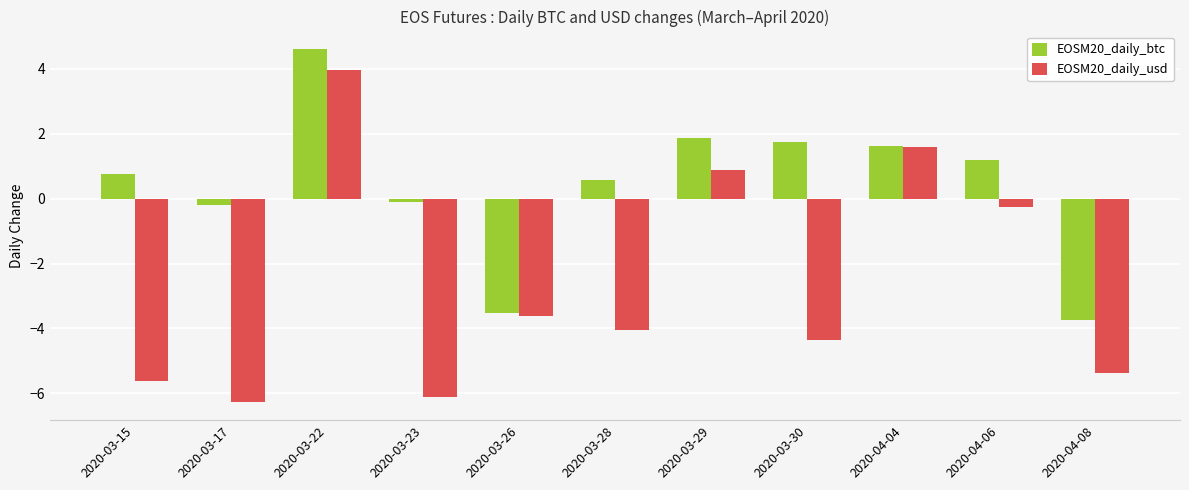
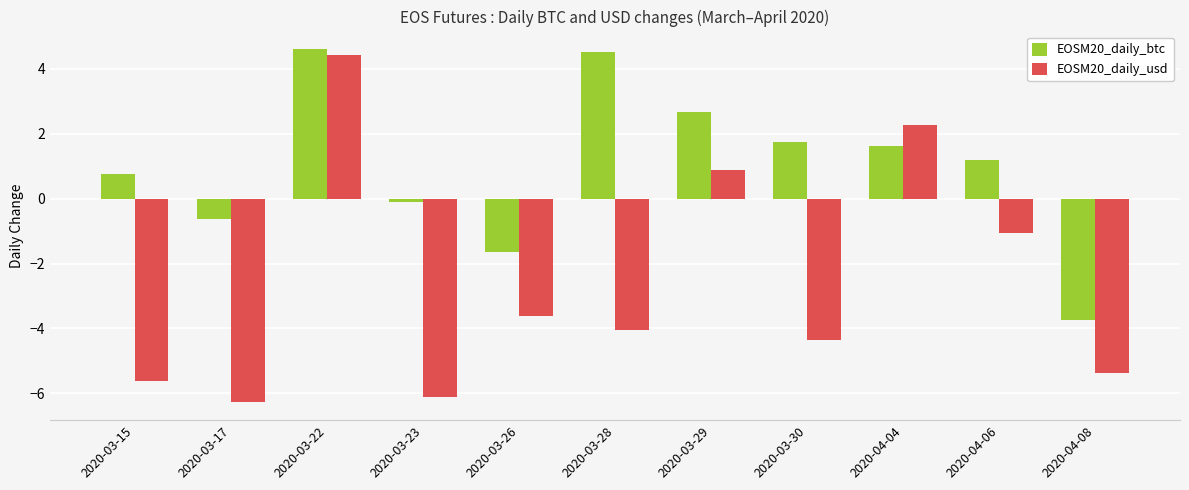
  {
    "EOSM20_daily_btc": {
      "2020-03-15": 0.8,
-     "2020-03-17": -0.2,
+     "2020-03-17": -0.6,
      "2020-03-22": 4.6,
      "2020-03-23": -0.1,
-     "2020-03-26": -3.5,
-     "2020-03-28": 0.6,
-     "2020-03-29": 1.9,
+     "2020-03-26": -1.6,
+     "2020-03-28": 4.5,
+     "2020-03-29": 2.7,
      "2020-03-30": 1.8,
      "2020-04-04": 1.6,
      "2020-04-06": 1.2,
      "2020-04-08": -3.7
    },
    "EOSM20_daily_usd": {
      "2020-03-15": -5.6,
      "2020-03-17": -6.3,
-     "2020-03-22": 4.0,
+     "2020-03-22": 4.4,
      "2020-03-23": -6.1,
      "2020-03-26": -3.6,
      "2020-03-28": -4.1,
      "2020-03-29": 0.9,
      "2020-03-30": -4.4,
-     "2020-04-04": 1.6,
-     "2020-04-06": -0.3,
+     "2020-04-04": 2.3,
+     "2020-04-06": -1.1,
      "2020-04-08": -5.4
    }
  }
